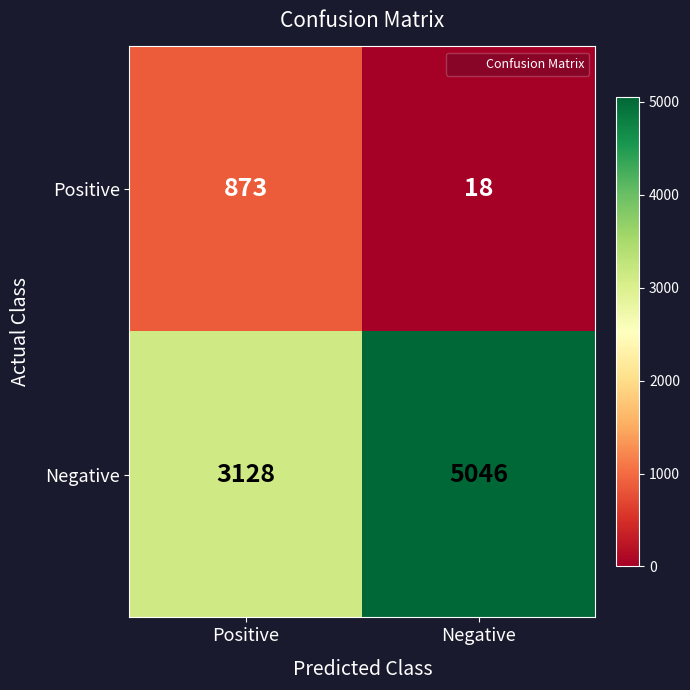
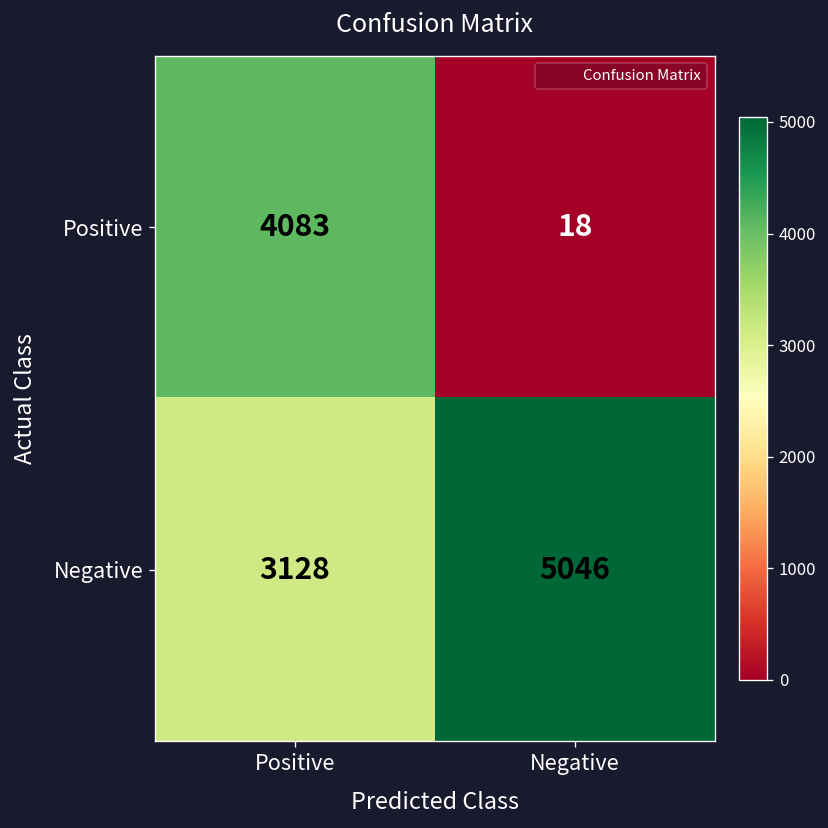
  {
    "Positive": {
-     "Positive": 873,
+     "Positive": 4083,
      "Negative": 18
    },
    "Negative": {
      "Positive": 3128,
      "Negative": 5046
    }
  }
